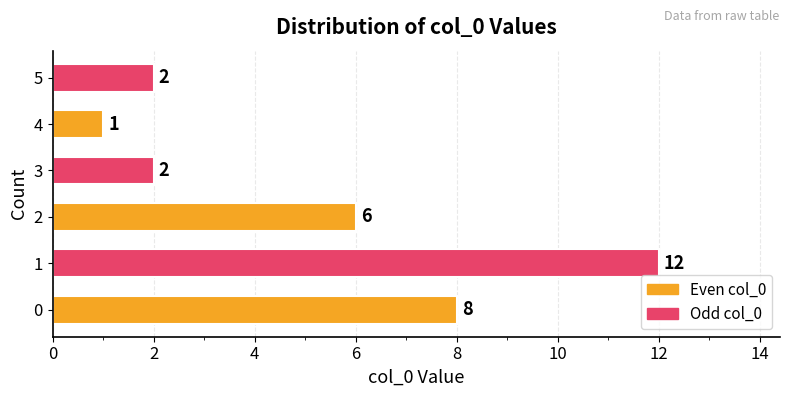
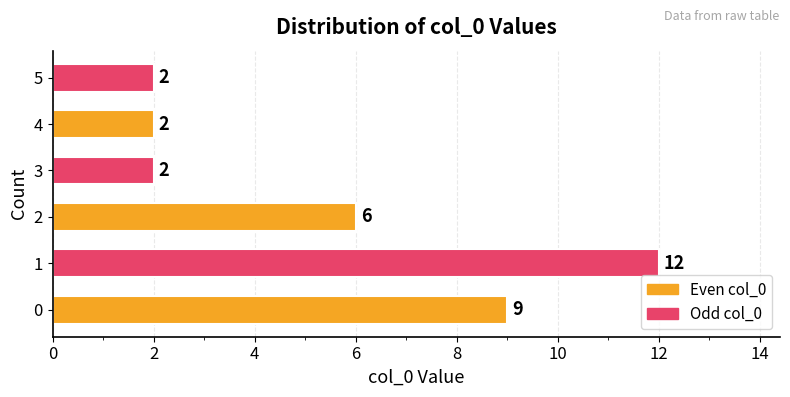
  {
    "5": 2,
-   "4": 1,
+   "4": 2,
    "3": 2,
    "2": 6,
    "1": 12,
-   "0": 8
+   "0": 9
  }
